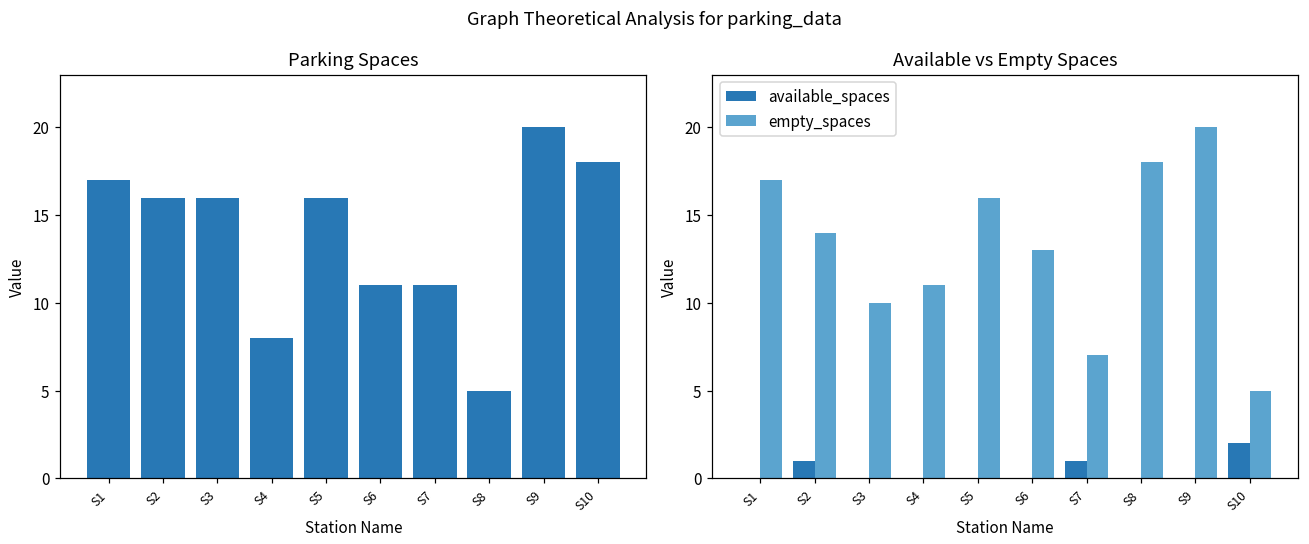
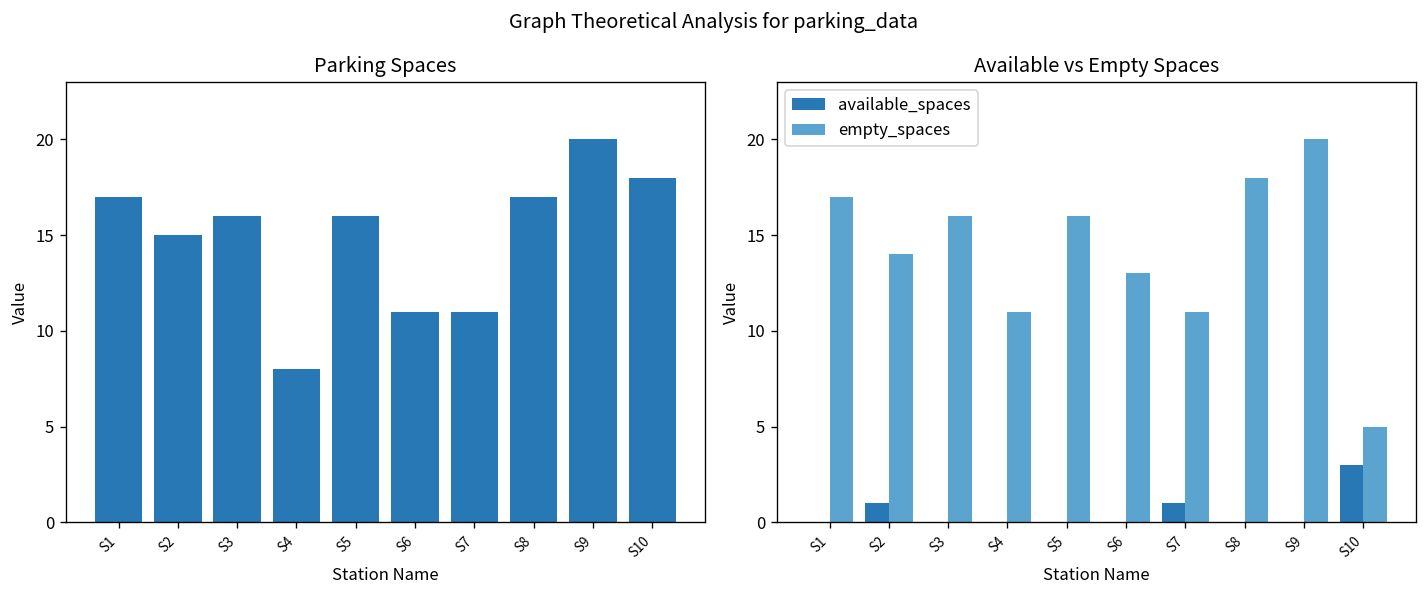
  {
    "Parking Spaces": {
      "S1": 17,
-     "S2": 16,
+     "S2": 15,
      "S3": 16,
      "S4": 8,
      "S5": 16,
      "S6": 11,
      "S7": 11,
-     "S8": 5,
+     "S8": 17,
      "S9": 20,
      "S10": 18
    },
    "Available vs Empty Spaces": {
      "available_spaces": {
        "S1": 0,
        "S2": 1,
        "S3": 0,
        "S4": 0,
        "S5": 0,
        "S6": 0,
        "S7": 1,
        "S8": 0,
        "S9": 0,
-       "S10": 2
+       "S10": 3
      },
      "empty_spaces": {
        "S1": 17,
        "S2": 14,
-       "S3": 10,
+       "S3": 16,
        "S4": 11,
        "S5": 16,
        "S6": 13,
-       "S7": 7,
+       "S7": 11,
        "S8": 18,
        "S9": 20,
        "S10": 5
      }
    }
  }
